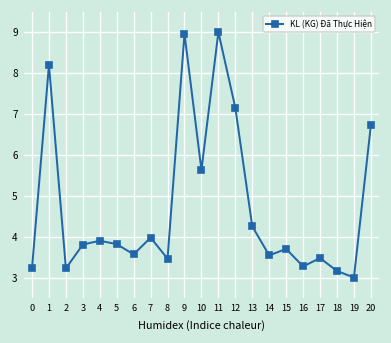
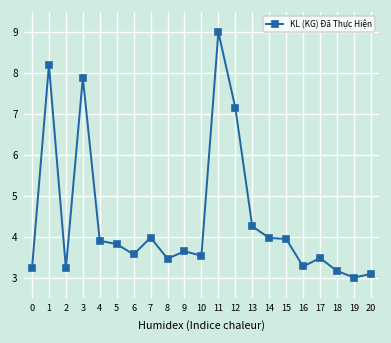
  {
    "0": 3.2,
    "1": 8.2,
    "2": 3.2,
-   "3": 3.8,
+   "3": 7.9,
    "4": 3.9,
    "5": 3.8,
    "6": 3.6,
    "7": 4.0,
    "8": 3.5,
-   "9": 9.0,
-   "10": 5.6,
+   "9": 3.6,
+   "10": 3.5,
    "11": 9.0,
    "12": 7.2,
    "13": 4.3,
-   "14": 3.5,
-   "15": 3.7,
+   "14": 4.0,
+   "15": 3.9,
    "16": 3.3,
    "17": 3.5,
    "18": 3.2,
    "19": 3.0,
-   "20": 6.7
+   "20": 3.1
  }
